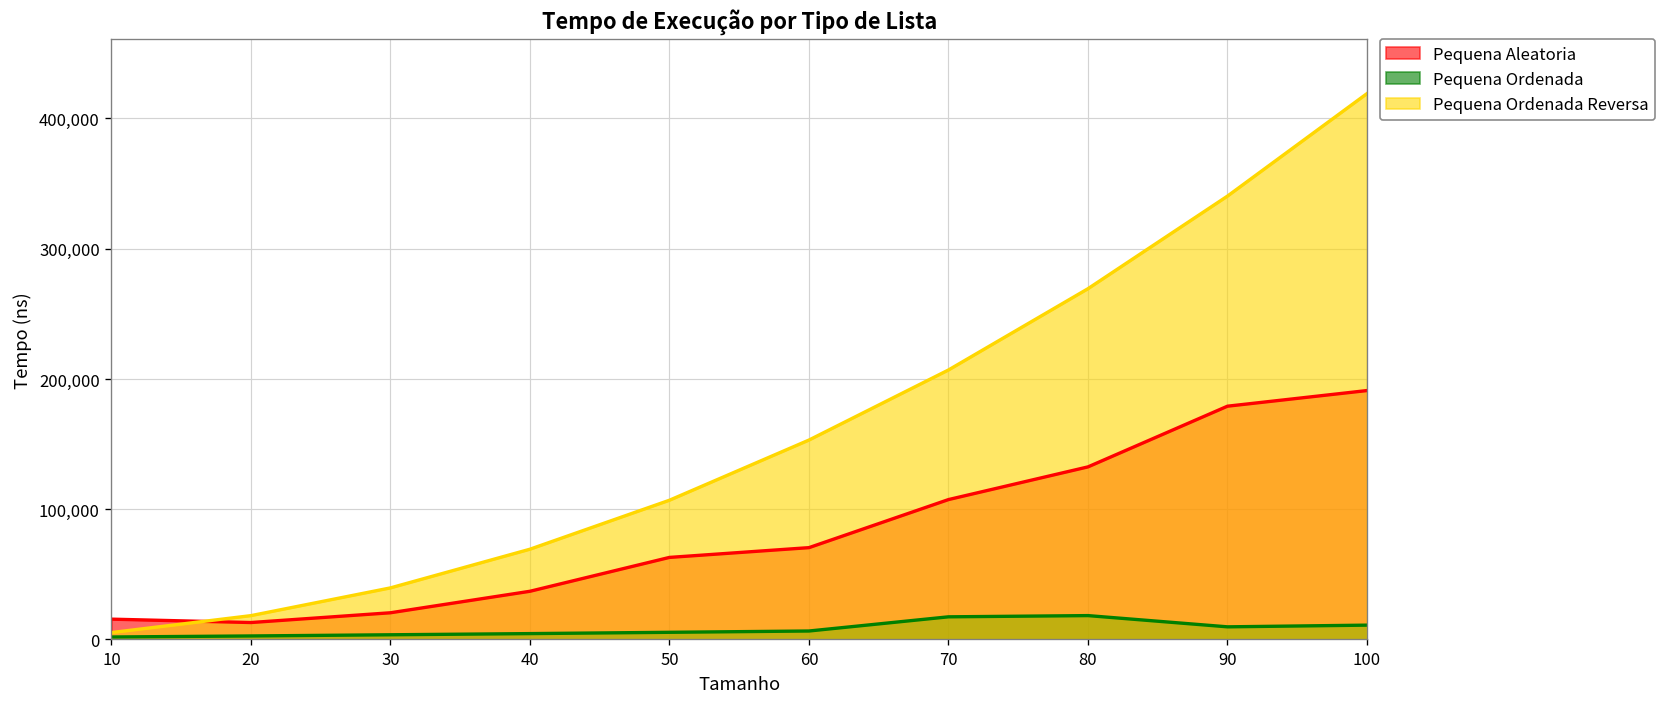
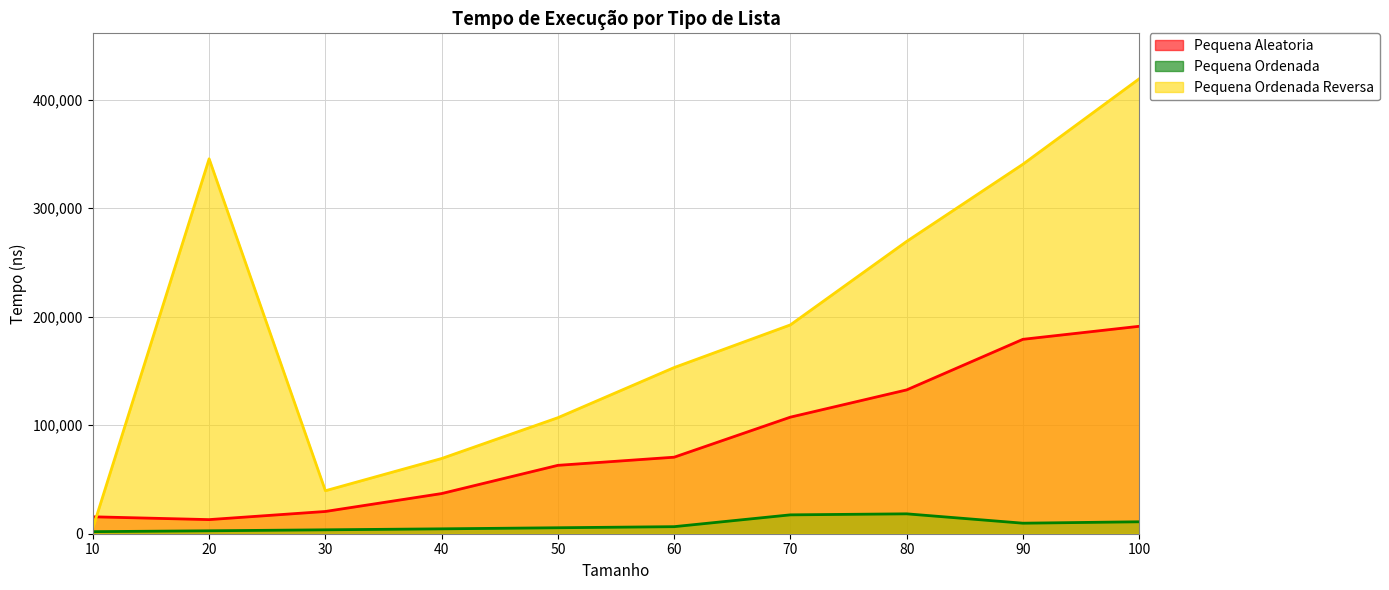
  {
    "Pequena Aleatoria": {
      "10": "16,000",
      "20": "13,000",
      "30": "21,000",
      "40": "37,000",
      "50": "63,000",
      "60": "71,000",
      "70": "107,000",
      "80": "133,000",
      "90": "179,000",
      "100": "191,000"
    },
    "Pequena Ordenada": {
      "10": "2,000",
      "20": "3,000",
      "30": "4,000",
      "40": "5,000",
      "50": "6,000",
      "60": "7,000",
      "70": "17,000",
      "80": "18,000",
      "90": "10,000",
      "100": "11,000"
    },
    "Pequena Ordenada Reversa": {
      "10": "5,000",
-     "20": "18,000",
+     "20": "345,000",
      "30": "40,000",
      "40": "69,000",
      "50": "107,000",
      "60": "153,000",
-     "70": "207,000",
+     "70": "192,000",
      "80": "269,000",
      "90": "340,000",
      "100": "419,000"
    }
  }
